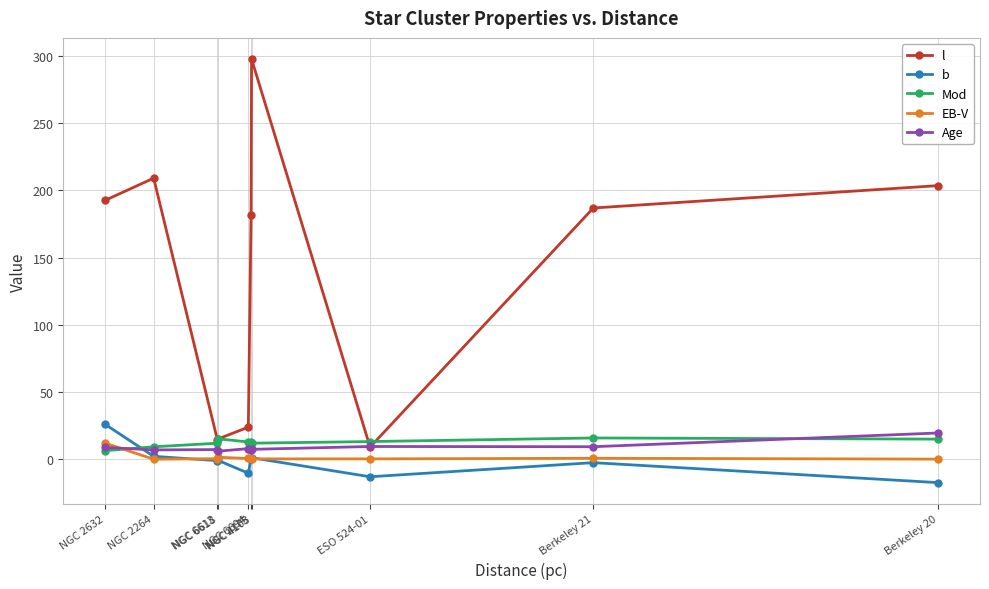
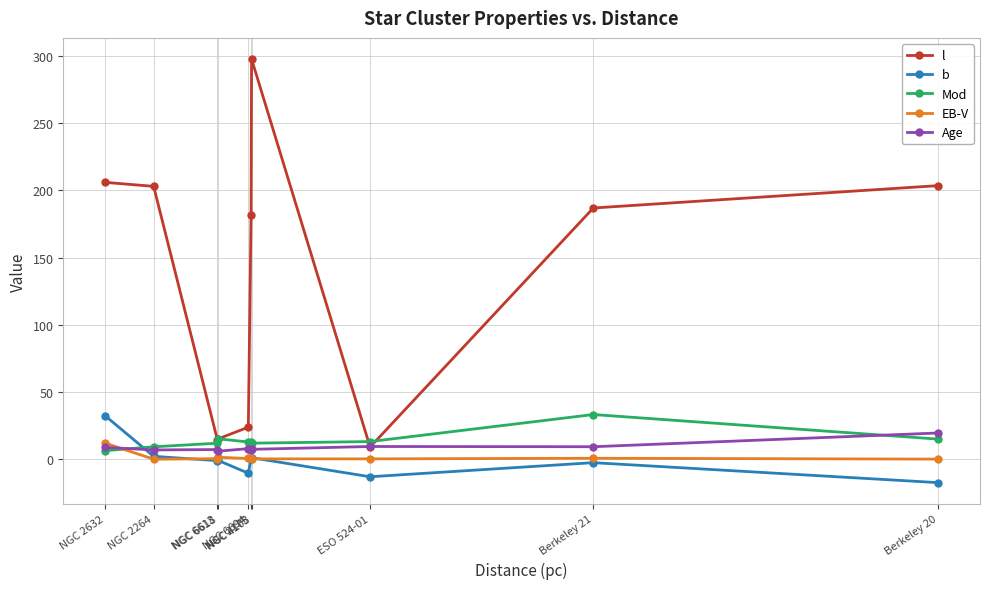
  {
    "l": {
-     "NGC 2632": 192,
-     "NGC 2264": 209,
+     "NGC 2632": 206,
+     "NGC 2264": 203,
      "NGC 6694": 24,
      "NGC 2175": 182,
      "NGC 4103": 298,
      "Berkeley 21": 187,
      "Berkeley 20": 203
    },
    "b": {
-     "NGC 2632": 26,
+     "NGC 2632": 32,
      "NGC 2264": 2,
      "NGC 6694": -10,
      "ESO 524-01": -13,
      "Berkeley 21": -3,
      "Berkeley 20": -17
    },
    "Mod": {
      "NGC 2632": 6,
      "NGC 2264": 9,
      "NGC 6613": 12,
      "NGC 6694": 13,
      "NGC 2175": 13,
      "NGC 4103": 12,
      "ESO 524-01": 13,
-     "Berkeley 21": 16,
+     "Berkeley 21": 33,
      "Berkeley 20": 15
    },
    "EB-V": {
      "NGC 2632": 12,
      "NGC 2264": 0,
      "NGC 6618": 2,
      "NGC 6694": 1,
      "ESO 524-01": 0,
      "Berkeley 21": 1,
      "Berkeley 20": 0
    },
    "Age": {
      "NGC 2632": 9,
      "NGC 2264": 7,
      "NGC 6613": 7,
      "NGC 6618": 6,
      "NGC 6694": 8,
      "NGC 2175": 7,
      "NGC 4103": 7,
      "Berkeley 21": 9,
      "Berkeley 20": 20
    }
  }
